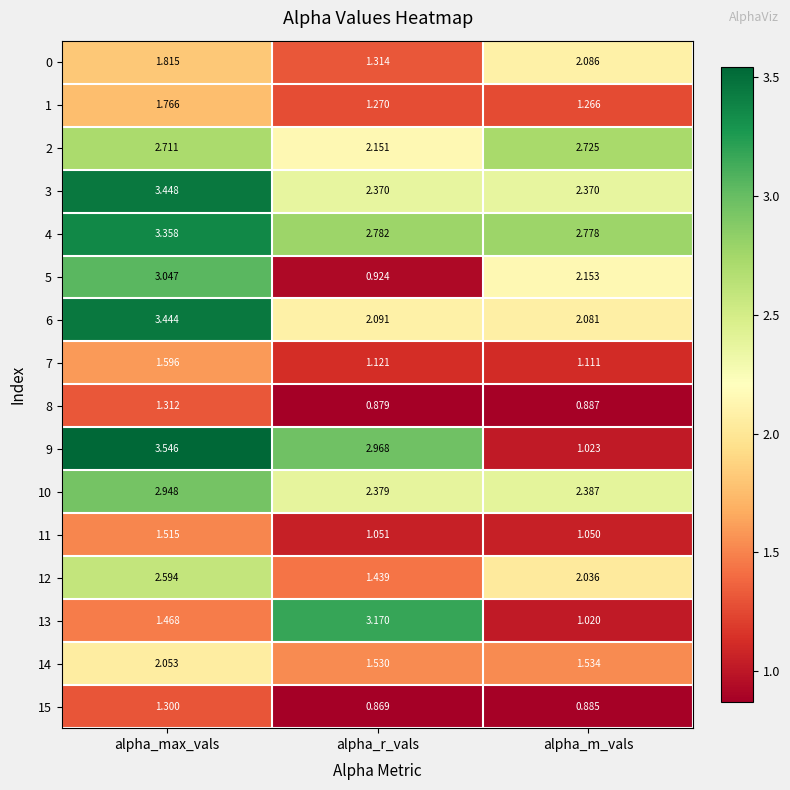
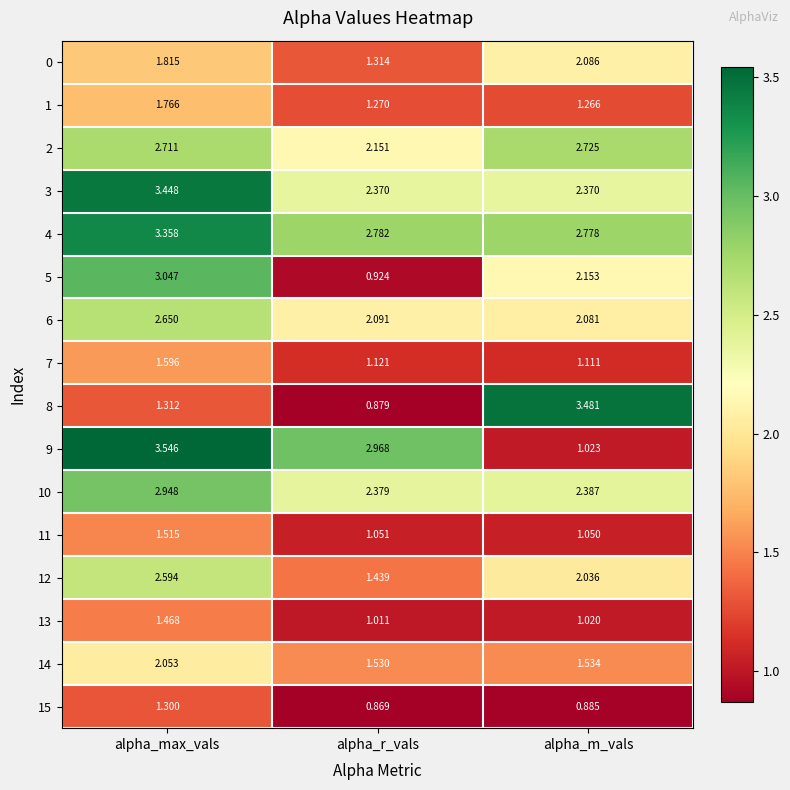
  {
    "0": {
      "alpha_max_vals": 1.815,
      "alpha_r_vals": 1.314,
      "alpha_m_vals": 2.086
    },
    "1": {
      "alpha_max_vals": 1.766,
      "alpha_r_vals": 1.270,
      "alpha_m_vals": 1.266
    },
    "2": {
      "alpha_max_vals": 2.711,
      "alpha_r_vals": 2.151,
      "alpha_m_vals": 2.725
    },
    "3": {
      "alpha_max_vals": 3.448,
      "alpha_r_vals": 2.370,
      "alpha_m_vals": 2.370
    },
    "4": {
      "alpha_max_vals": 3.358,
      "alpha_r_vals": 2.782,
      "alpha_m_vals": 2.778
    },
    "5": {
      "alpha_max_vals": 3.047,
      "alpha_r_vals": 0.924,
      "alpha_m_vals": 2.153
    },
    "6": {
-     "alpha_max_vals": 3.444,
+     "alpha_max_vals": 2.650,
      "alpha_r_vals": 2.091,
      "alpha_m_vals": 2.081
    },
    "7": {
      "alpha_max_vals": 1.596,
      "alpha_r_vals": 1.121,
      "alpha_m_vals": 1.111
    },
    "8": {
      "alpha_max_vals": 1.312,
      "alpha_r_vals": 0.879,
-     "alpha_m_vals": 0.887
+     "alpha_m_vals": 3.481
    },
    "9": {
      "alpha_max_vals": 3.546,
      "alpha_r_vals": 2.968,
      "alpha_m_vals": 1.023
    },
    "10": {
      "alpha_max_vals": 2.948,
      "alpha_r_vals": 2.379,
      "alpha_m_vals": 2.387
    },
    "11": {
      "alpha_max_vals": 1.515,
      "alpha_r_vals": 1.051,
      "alpha_m_vals": 1.050
    },
    "12": {
      "alpha_max_vals": 2.594,
      "alpha_r_vals": 1.439,
      "alpha_m_vals": 2.036
    },
    "13": {
      "alpha_max_vals": 1.468,
-     "alpha_r_vals": 3.170,
+     "alpha_r_vals": 1.011,
      "alpha_m_vals": 1.020
    },
    "14": {
      "alpha_max_vals": 2.053,
      "alpha_r_vals": 1.530,
      "alpha_m_vals": 1.534
    },
    "15": {
      "alpha_max_vals": 1.300,
      "alpha_r_vals": 0.869,
      "alpha_m_vals": 0.885
    }
  }
